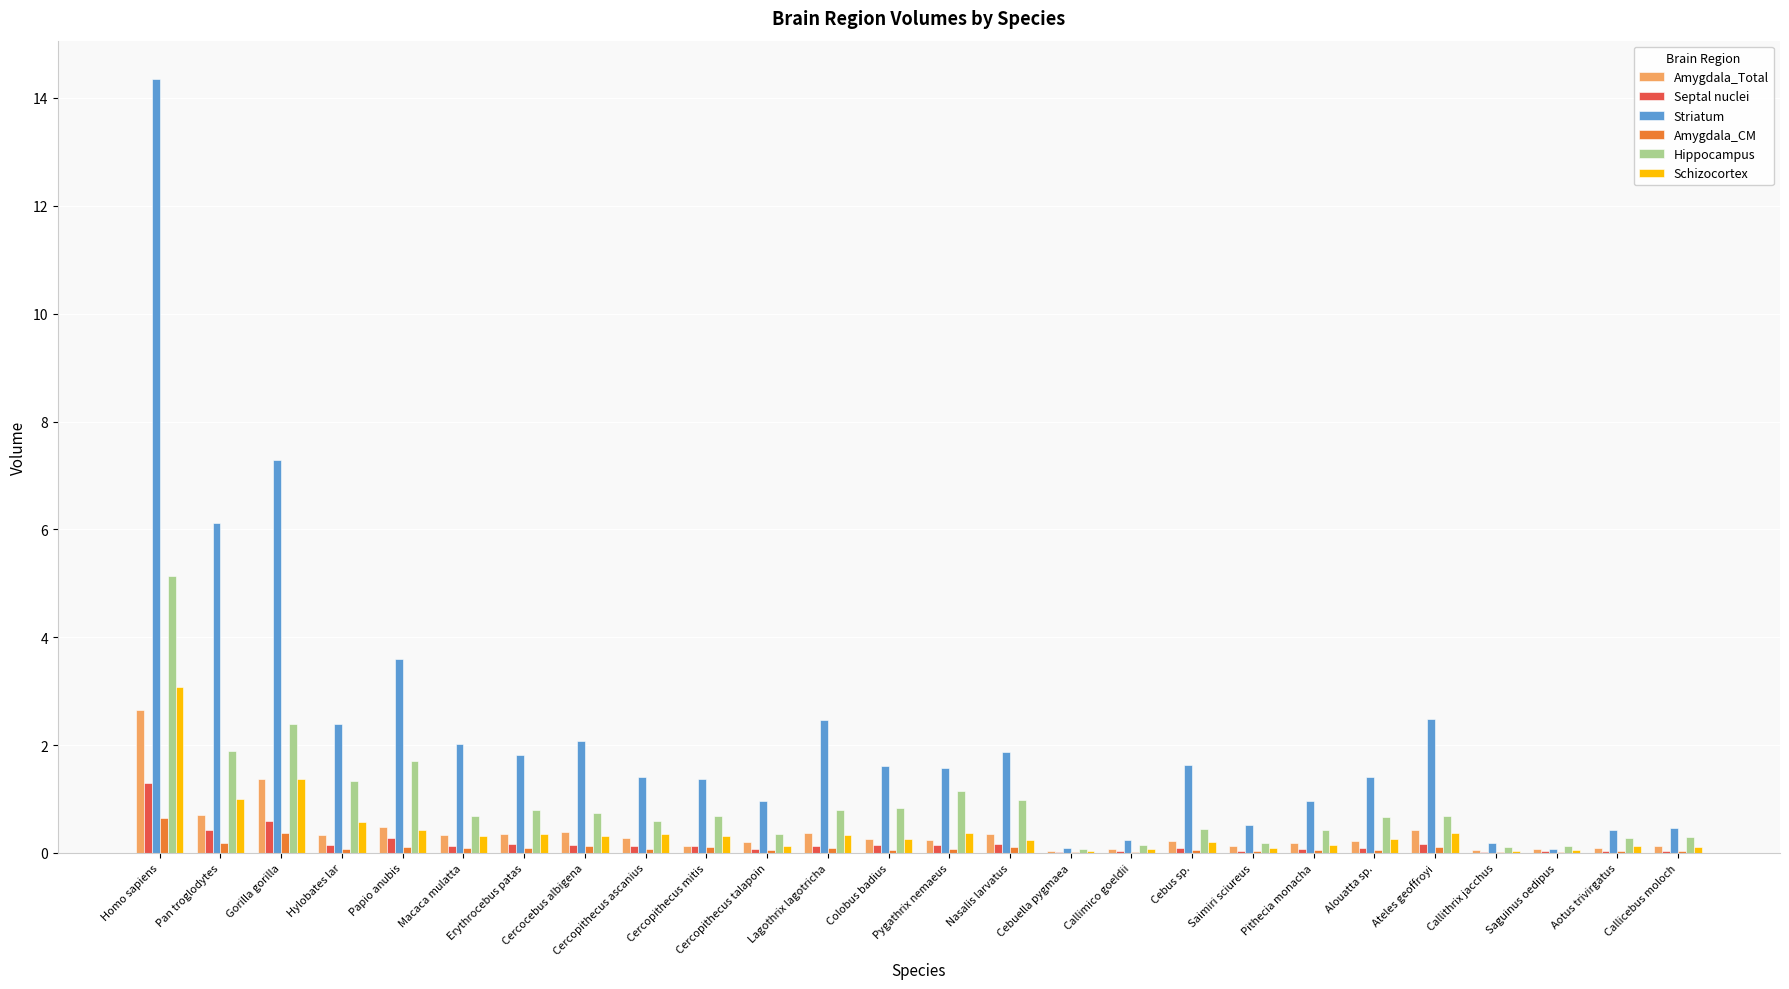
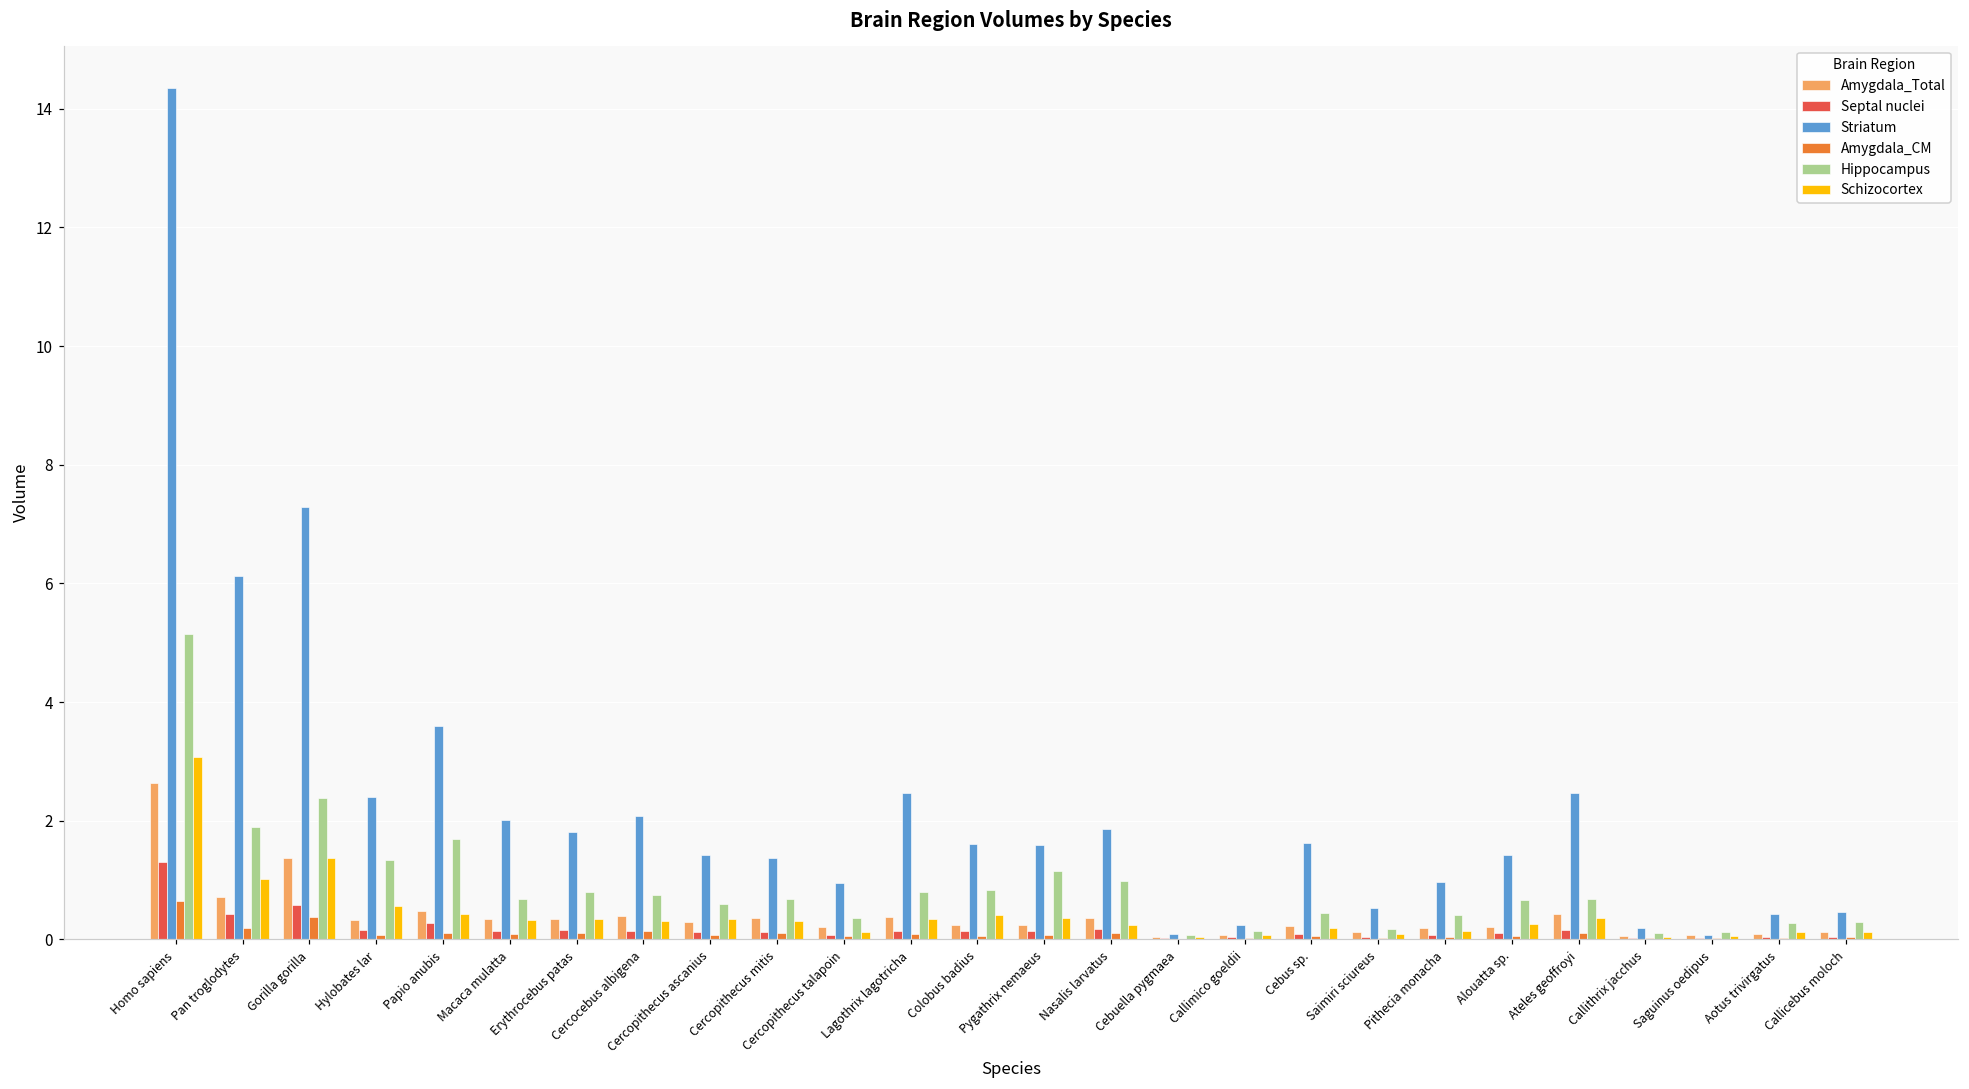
  {
    "Amygdala_Total": {
      "Homo sapiens": 2.6,
      "Pan troglodytes": 0.7,
      "Gorilla gorilla": 1.4,
      "Hylobates lar": 0.3,
      "Papio anubis": 0.5,
      "Macaca mulatta": 0.3,
      "Erythrocebus patas": 0.3,
      "Cercocebus albigena": 0.4,
      "Cercopithecus ascanius": 0.3,
-     "Cercopithecus mitis": 0.1,
+     "Cercopithecus mitis": 0.4,
      "Cercopithecus talapoin": 0.2,
      "Lagothrix lagotricha": 0.4,
      "Colobus badius": 0.3,
      "Pygathrix nemaeus": 0.2,
      "Nasalis larvatus": 0.4,
      "Callimico goeldii": 0.1,
      "Cebus sp.": 0.2,
      "Saimiri sciureus": 0.1,
      "Pithecia monacha": 0.2,
      "Alouatta sp.": 0.2,
      "Ateles geoffroyi": 0.4,
      "Callithrix jacchus": 0.1,
      "Saguinus oedipus": 0.1,
      "Aotus trivirgatus": 0.1,
      "Callicebus moloch": 0.1
    },
    "Striatum": {
      "Homo sapiens": 14.3,
      "Pan troglodytes": 6.1,
      "Gorilla gorilla": 7.3,
      "Hylobates lar": 2.4,
      "Papio anubis": 3.6,
      "Macaca mulatta": 2.0,
      "Erythrocebus patas": 1.8,
      "Cercocebus albigena": 2.1,
      "Cercopithecus ascanius": 1.4,
      "Cercopithecus mitis": 1.4,
      "Cercopithecus talapoin": 1.0,
      "Lagothrix lagotricha": 2.5,
      "Colobus badius": 1.6,
      "Pygathrix nemaeus": 1.6,
      "Nasalis larvatus": 1.9,
      "Cebuella pygmaea": 0.1,
      "Callimico goeldii": 0.2,
      "Cebus sp.": 1.6,
      "Saimiri sciureus": 0.5,
      "Pithecia monacha": 1.0,
      "Alouatta sp.": 1.4,
      "Ateles geoffroyi": 2.5,
      "Callithrix jacchus": 0.2,
      "Saguinus oedipus": 0.1,
      "Aotus trivirgatus": 0.4,
      "Callicebus moloch": 0.5
    },
    "Hippocampus": {
      "Homo sapiens": 5.1,
      "Pan troglodytes": 1.9,
      "Gorilla gorilla": 2.4,
      "Hylobates lar": 1.3,
      "Papio anubis": 1.7,
      "Macaca mulatta": 0.7,
      "Erythrocebus patas": 0.8,
      "Cercocebus albigena": 0.7,
      "Cercopithecus ascanius": 0.6,
      "Cercopithecus mitis": 0.7,
      "Cercopithecus talapoin": 0.4,
      "Lagothrix lagotricha": 0.8,
      "Colobus badius": 0.8,
      "Pygathrix nemaeus": 1.1,
      "Nasalis larvatus": 1.0,
      "Cebuella pygmaea": 0.1,
      "Callimico goeldii": 0.1,
      "Cebus sp.": 0.4,
      "Saimiri sciureus": 0.2,
      "Pithecia monacha": 0.4,
      "Alouatta sp.": 0.7,
      "Ateles geoffroyi": 0.7,
      "Callithrix jacchus": 0.1,
      "Saguinus oedipus": 0.1,
      "Aotus trivirgatus": 0.3,
      "Callicebus moloch": 0.3
    },
    "Schizocortex": {
      "Homo sapiens": 3.1,
      "Pan troglodytes": 1.0,
      "Gorilla gorilla": 1.4,
      "Hylobates lar": 0.6,
      "Papio anubis": 0.4,
      "Macaca mulatta": 0.3,
      "Erythrocebus patas": 0.3,
      "Cercocebus albigena": 0.3,
      "Cercopithecus ascanius": 0.3,
      "Cercopithecus mitis": 0.3,
      "Cercopithecus talapoin": 0.1,
      "Lagothrix lagotricha": 0.3,
-     "Colobus badius": 0.3,
+     "Colobus badius": 0.4,
      "Pygathrix nemaeus": 0.4,
      "Nasalis larvatus": 0.2,
      "Callimico goeldii": 0.1,
      "Cebus sp.": 0.2,
      "Saimiri sciureus": 0.1,
      "Pithecia monacha": 0.1,
      "Alouatta sp.": 0.3,
      "Ateles geoffroyi": 0.4,
      "Saguinus oedipus": 0.1,
      "Aotus trivirgatus": 0.1,
      "Callicebus moloch": 0.1
    }
  }
